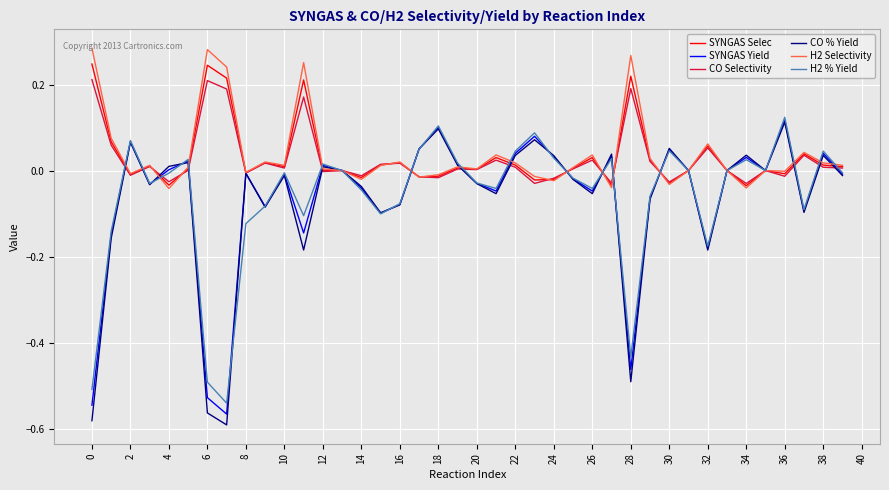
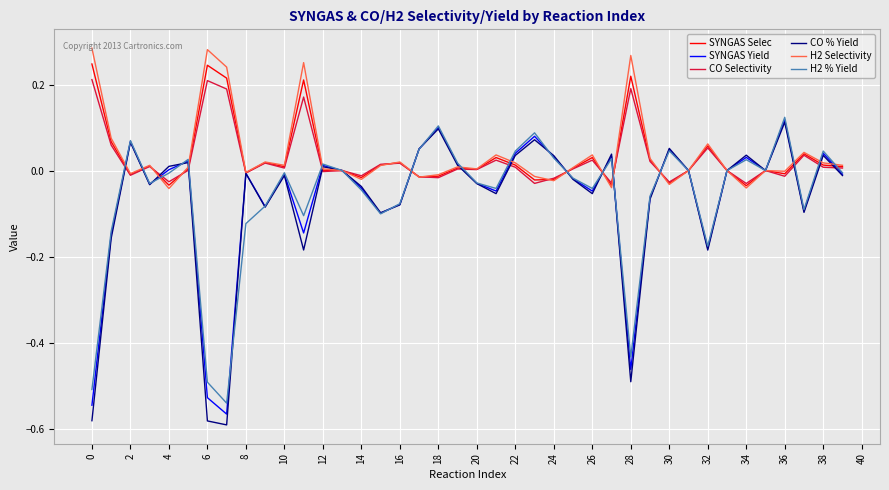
  {
    "SYNGAS Selec": {
      "0": 0.25,
      "4": -0.03,
      "6": 0.24,
      "28": 0.22
    },
    "SYNGAS Yield": {
      "0": -0.55,
      "4": 0.00,
      "6": -0.53,
      "28": -0.46
    },
    "CO Selectivity": {
      "0": 0.21,
      "4": -0.03,
      "6": 0.21,
      "28": 0.19
    },
    "CO % Yield": {
      "0": -0.58,
      "4": 0.01,
-     "6": -0.56,
+     "6": -0.58,
      "28": -0.49
    },
    "H2 Selectivity": {
      "4": -0.04,
      "6": 0.28,
      "26": 0.04,
      "28": 0.27
    },
    "H2 % Yield": {
      "0": -0.51,
      "4": -0.01,
      "6": -0.49,
      "8": -0.12,
      "26": -0.04,
      "28": -0.43
    }
  }
